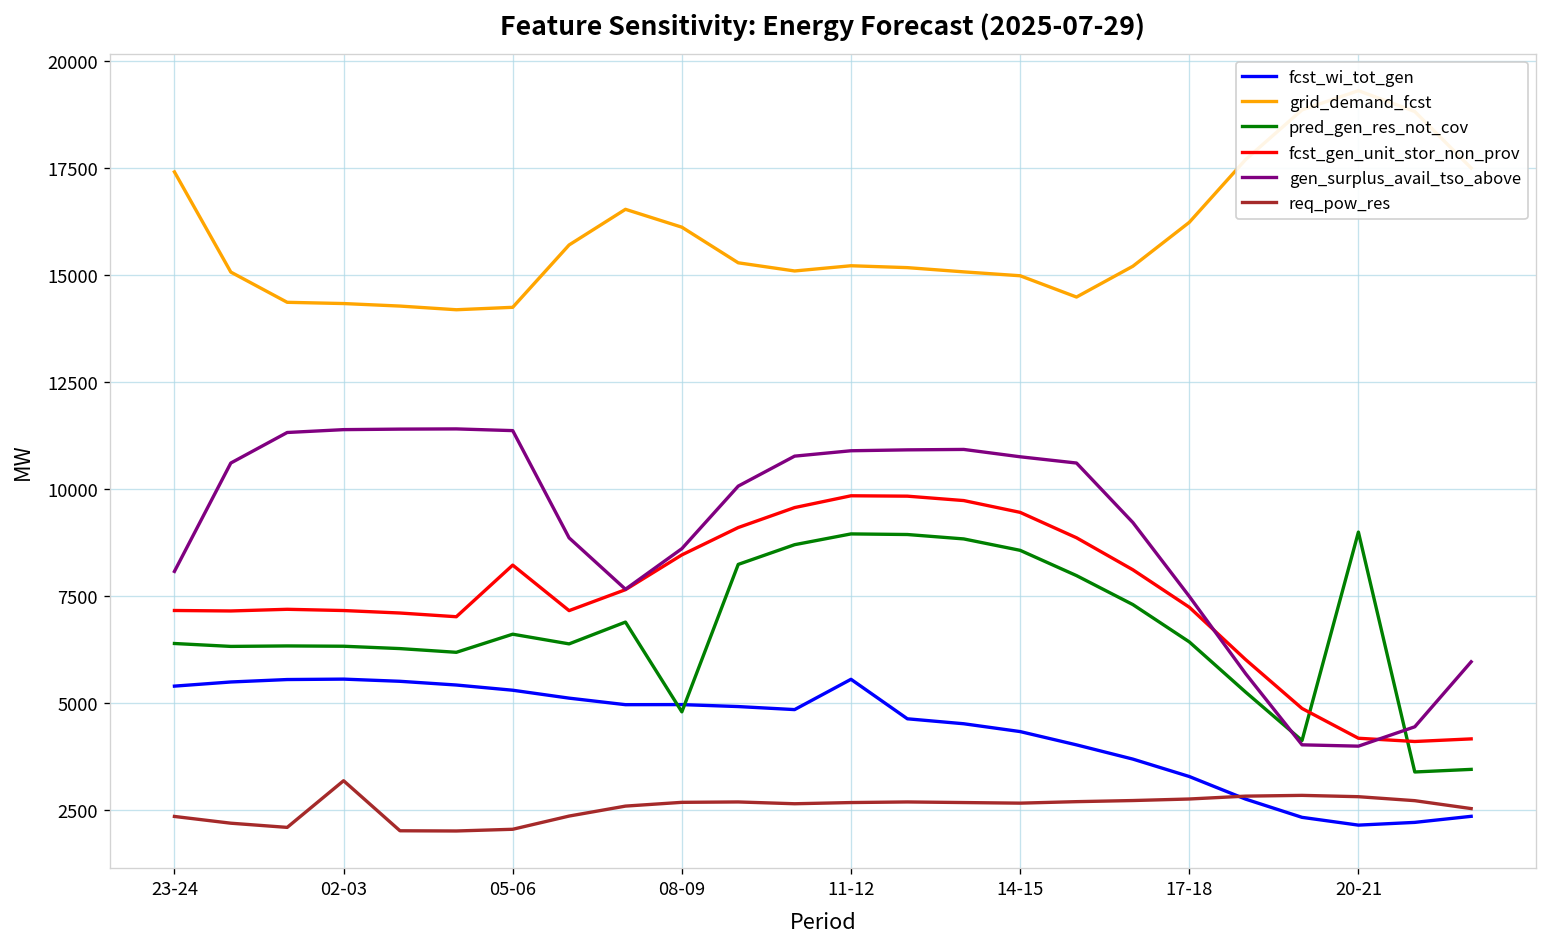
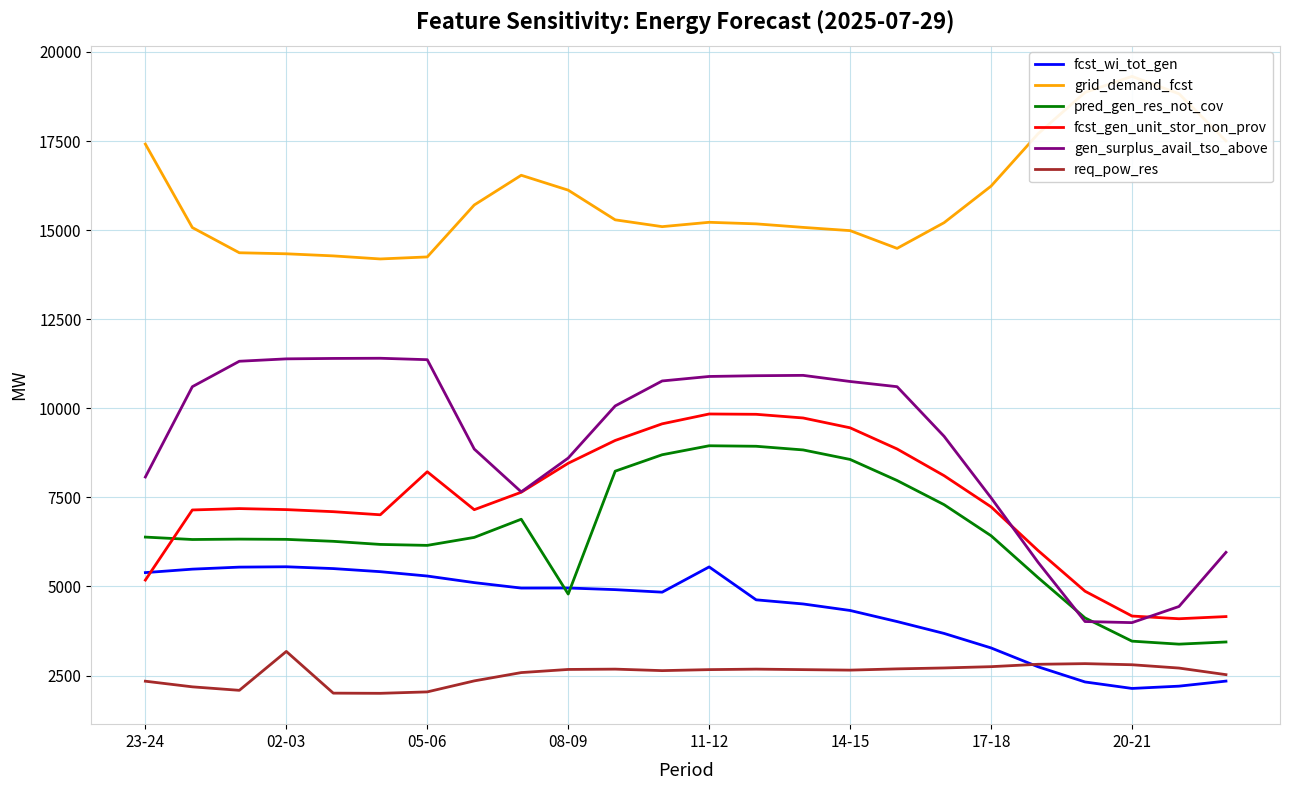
  {
    "fcst_wi_tot_gen": {
      "23-24": 5400,
      "02-03": 5600,
      "05-06": 5300,
      "08-09": 5000,
      "11-12": 5500,
      "14-15": 4300,
      "17-18": 3300,
      "20-21": 2100
    },
    "grid_demand_fcst": {
      "23-24": 17400,
      "02-03": 14300,
      "05-06": 14200,
      "08-09": 16100,
      "11-12": 15200,
      "14-15": 15000,
      "17-18": 16200
    },
    "pred_gen_res_not_cov": {
      "23-24": 6400,
      "02-03": 6300,
-     "05-06": 6600,
+     "05-06": 6200,
      "08-09": 4800,
      "11-12": 8900,
      "14-15": 8600,
      "17-18": 6400,
-     "20-21": 9000
+     "20-21": 3500
    },
    "fcst_gen_unit_stor_non_prov": {
-     "23-24": 7200,
+     "23-24": 5200,
      "02-03": 7200,
      "05-06": 8200,
      "08-09": 8500,
      "11-12": 9800,
      "14-15": 9500,
      "17-18": 7200,
      "20-21": 4200
    },
    "gen_surplus_avail_tso_above": {
      "23-24": 8100,
      "02-03": 11400,
      "05-06": 11400,
      "08-09": 8600,
      "11-12": 10900,
      "14-15": 10800,
      "17-18": 7500,
      "20-21": 4000
    },
    "req_pow_res": {
      "23-24": 2300,
      "02-03": 3200,
      "05-06": 2000,
      "08-09": 2700,
      "11-12": 2700,
      "14-15": 2700,
      "17-18": 2700,
      "20-21": 2800
    }
  }
